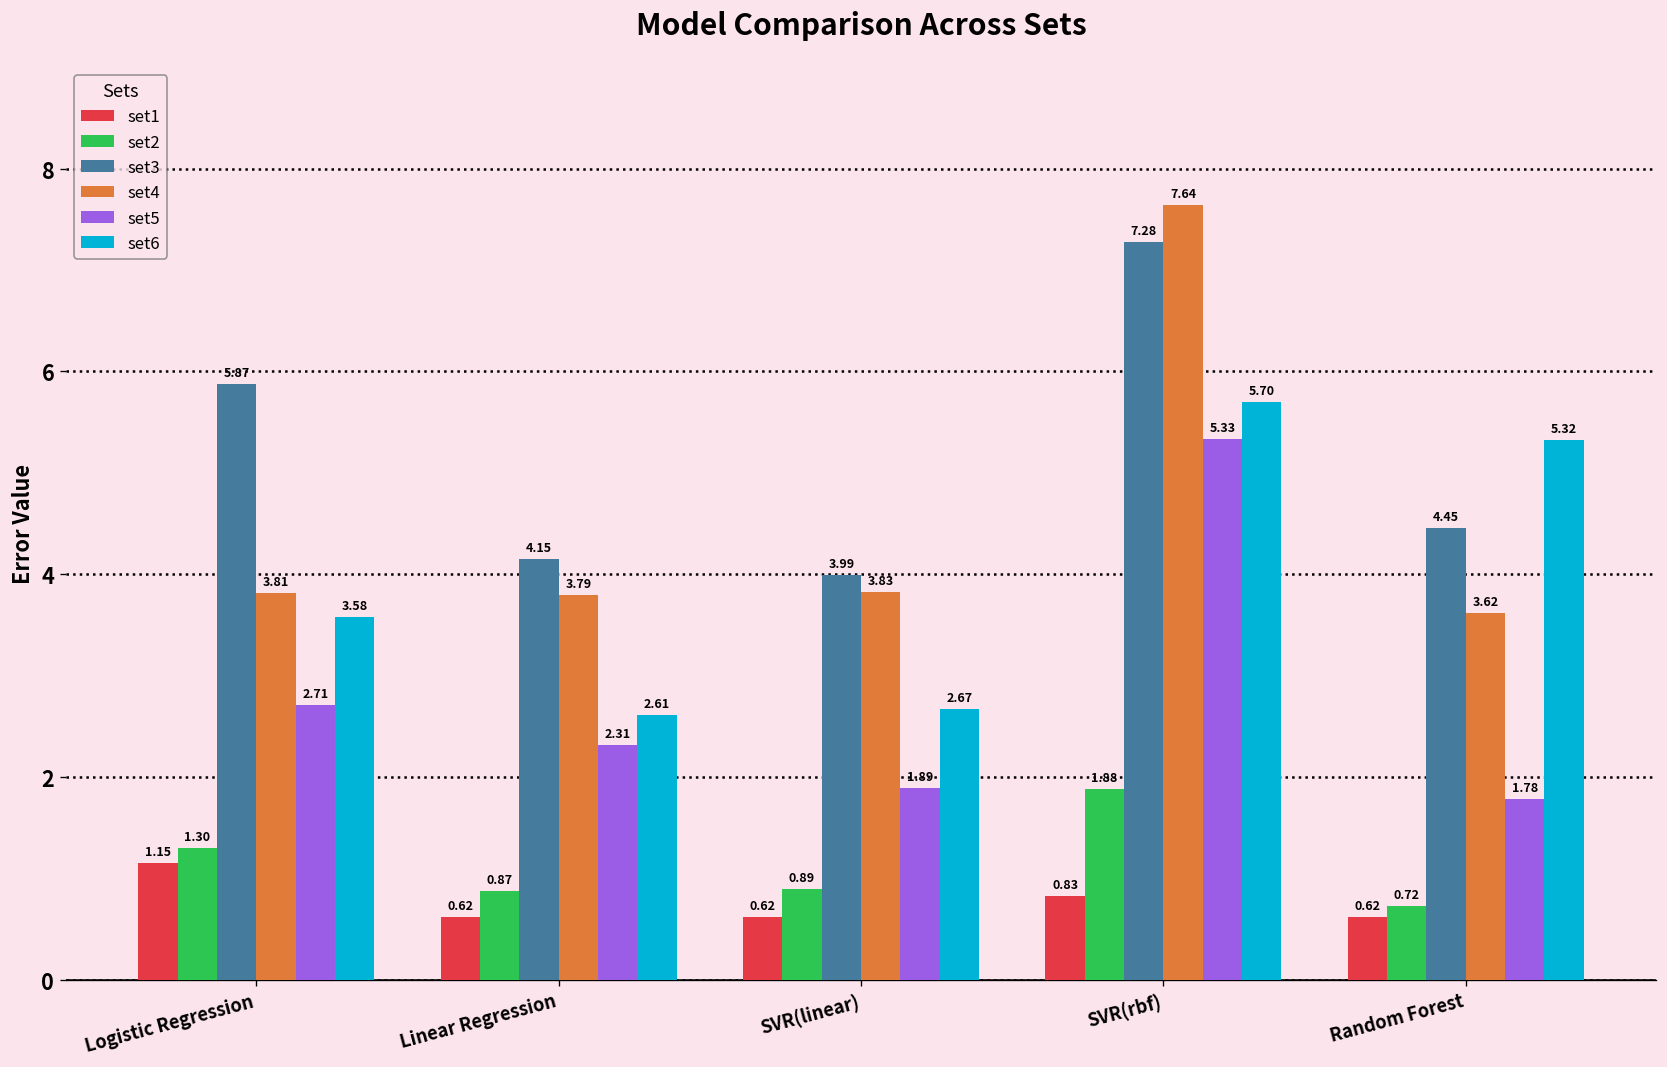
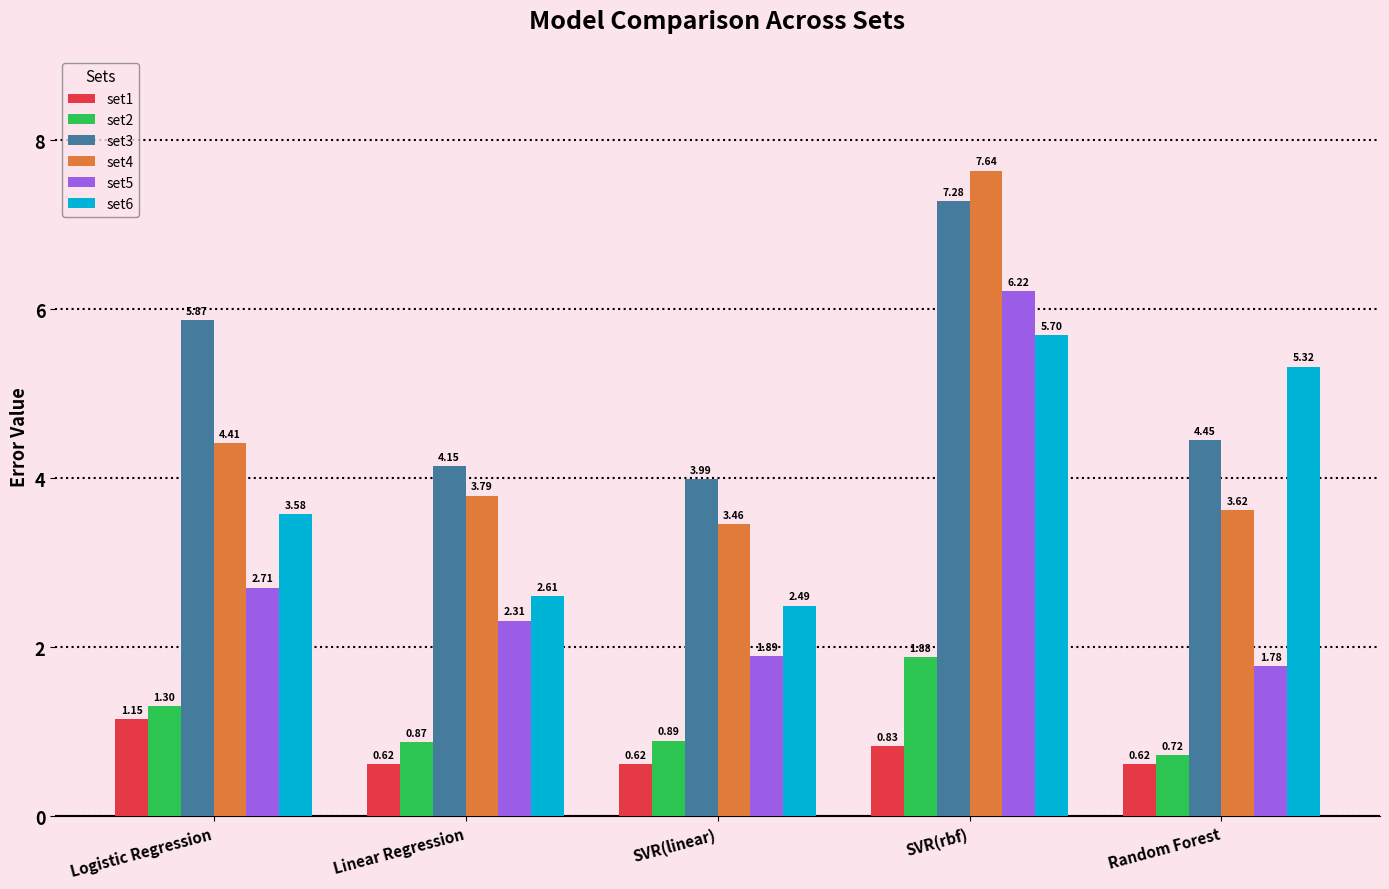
  {
    "set1": {
      "Logistic Regression": 1.15,
      "Linear Regression": 0.62,
      "SVR(linear)": 0.62,
      "SVR(rbf)": 0.83,
      "Random Forest": 0.62
    },
    "set2": {
      "Logistic Regression": 1.30,
      "Linear Regression": 0.87,
      "SVR(linear)": 0.89,
      "SVR(rbf)": 1.88,
      "Random Forest": 0.72
    },
    "set3": {
      "Logistic Regression": 5.87,
      "Linear Regression": 4.15,
      "SVR(linear)": 3.99,
      "SVR(rbf)": 7.28,
      "Random Forest": 4.45
    },
    "set4": {
-     "Logistic Regression": 3.81,
+     "Logistic Regression": 4.41,
      "Linear Regression": 3.79,
-     "SVR(linear)": 3.83,
+     "SVR(linear)": 3.46,
      "SVR(rbf)": 7.64,
      "Random Forest": 3.62
    },
    "set5": {
      "Logistic Regression": 2.71,
      "Linear Regression": 2.31,
      "SVR(linear)": 1.89,
-     "SVR(rbf)": 5.33,
+     "SVR(rbf)": 6.22,
      "Random Forest": 1.78
    },
    "set6": {
      "Logistic Regression": 3.58,
      "Linear Regression": 2.61,
-     "SVR(linear)": 2.67,
+     "SVR(linear)": 2.49,
      "SVR(rbf)": 5.70,
      "Random Forest": 5.32
    }
  }
